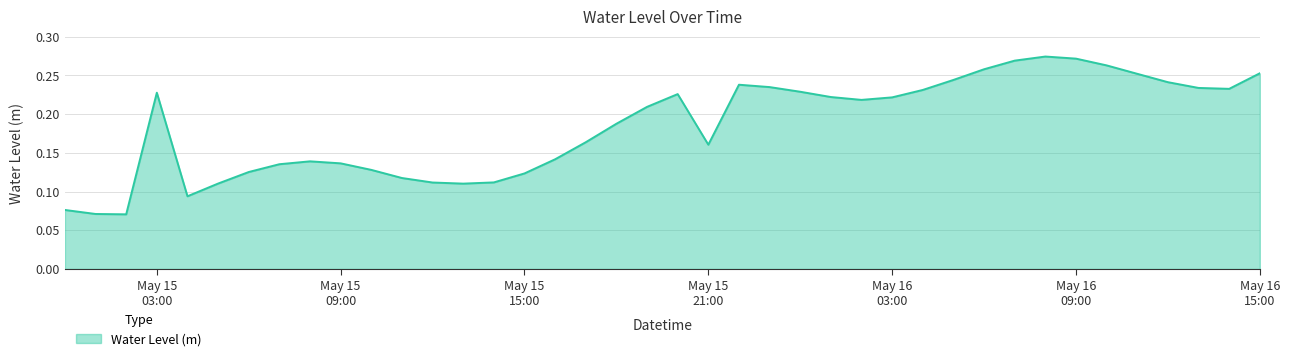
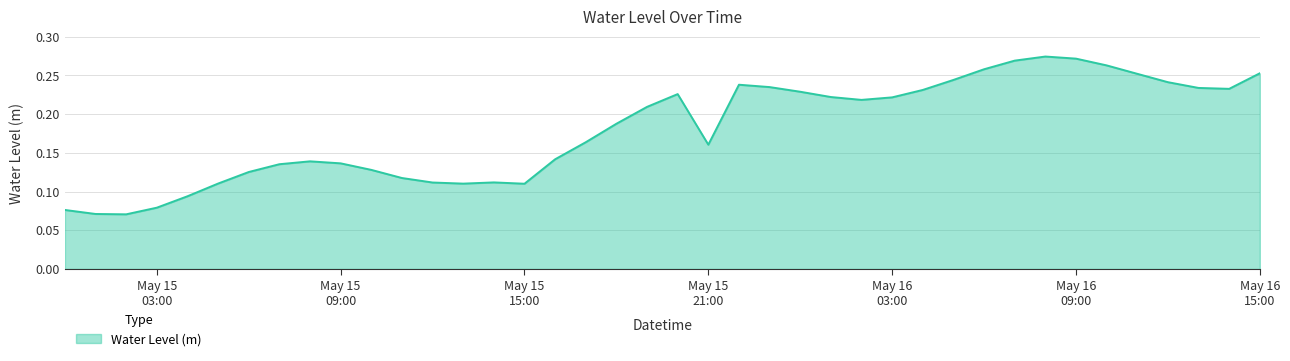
  {
-   "May 15 03:00": 0.23,
+   "May 15 03:00": 0.08,
    "May 15 09:00": 0.14,
-   "May 15 15:00": 0.12,
+   "May 15 15:00": 0.11,
    "May 15 21:00": 0.16,
    "May 16 03:00": 0.22,
    "May 16 09:00": 0.27,
    "May 16 15:00": 0.25
  }
